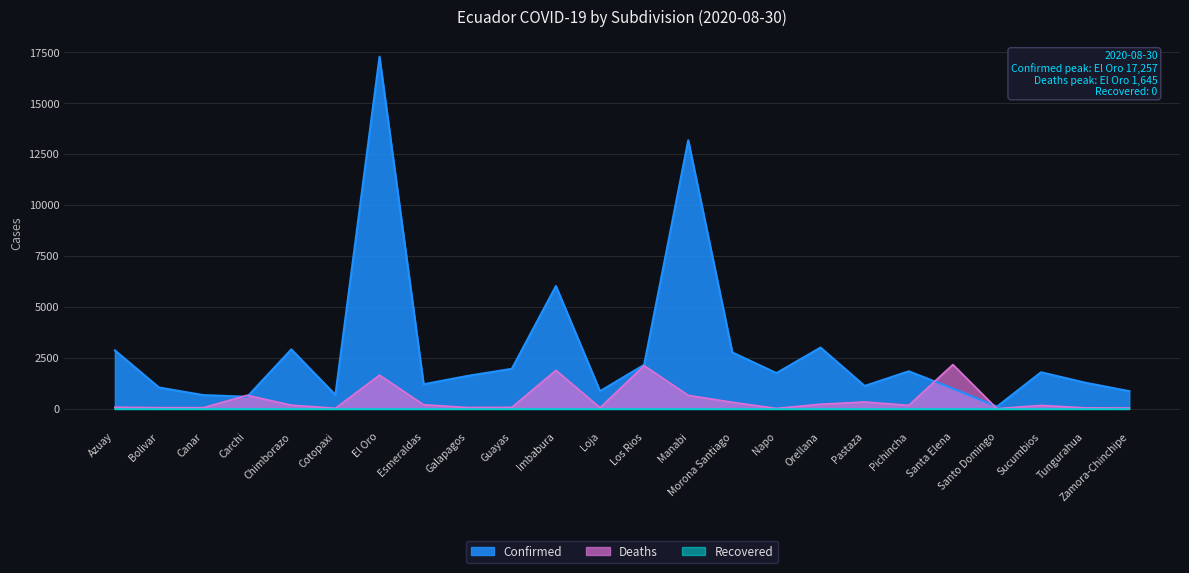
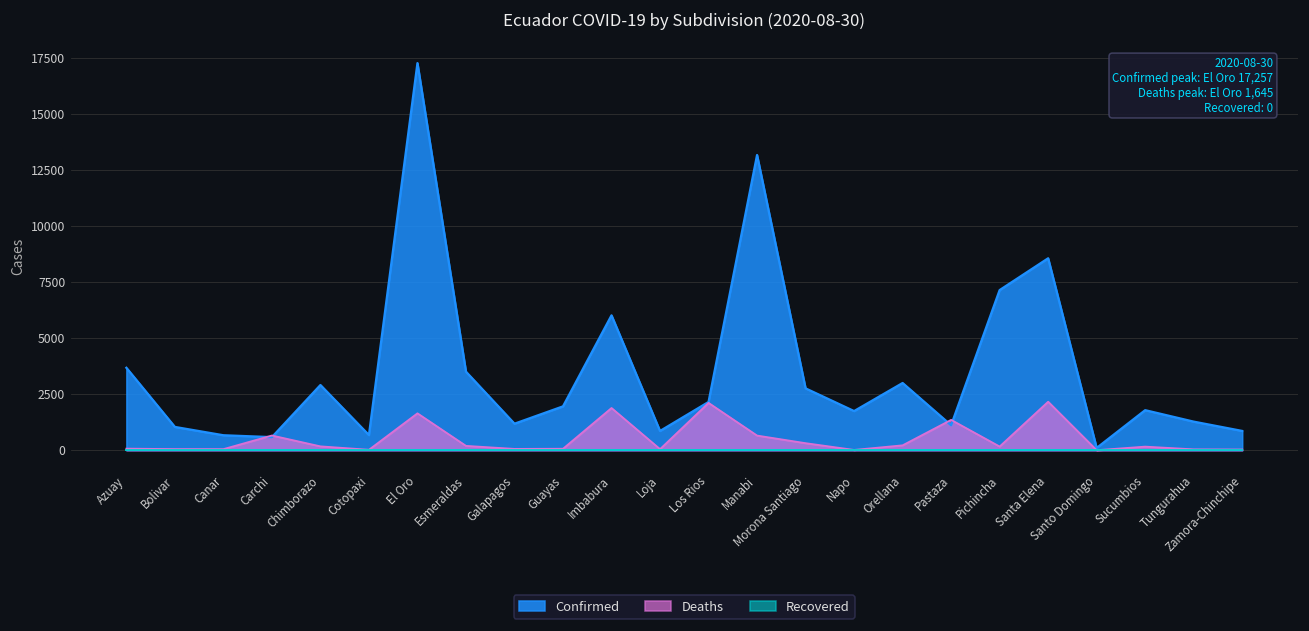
  {
    "Confirmed": {
-     "Azuay": 2900,
+     "Azuay": 3700,
      "Bolivar": 1000,
      "Canar": 700,
      "Chimborazo": 2900,
      "Cotopaxi": 700,
      "El Oro": 17300,
-     "Esmeraldas": 1200,
-     "Galapagos": 1600,
+     "Esmeraldas": 3500,
+     "Galapagos": 1200,
      "Guayas": 2000,
      "Imbabura": 6000,
      "Loja": 900,
      "Manabi": 13200,
      "Morona Santiago": 2800,
      "Napo": 1700,
      "Orellana": 3000,
      "Pastaza": 1100,
-     "Pichincha": 1800,
-     "Santa Elena": 1000,
+     "Pichincha": 7100,
+     "Santa Elena": 8600,
      "Sucumbios": 1800,
      "Tungurahua": 1300,
      "Zamora-Chinchipe": 900
    },
    "Deaths": {
      "Chimborazo": 200,
      "El Oro": 1600,
      "Esmeraldas": 200,
      "Imbabura": 1900,
      "Manabi": 700,
      "Morona Santiago": 300,
      "Orellana": 200,
-     "Pastaza": 300,
+     "Pastaza": 1400,
      "Pichincha": 200,
      "Santa Elena": 2200,
      "Sucumbios": 200
    },
    "Recovered": {
      "Carchi": 0,
      "Chimborazo": 0,
      "El Oro": 0,
      "Esmeraldas": 0,
      "Imbabura": 0,
      "Los Rios": 0,
      "Manabi": 0,
      "Morona Santiago": 0,
      "Orellana": 0,
      "Pastaza": 0,
      "Pichincha": 0,
      "Santa Elena": 0,
      "Sucumbios": 0
    }
  }
